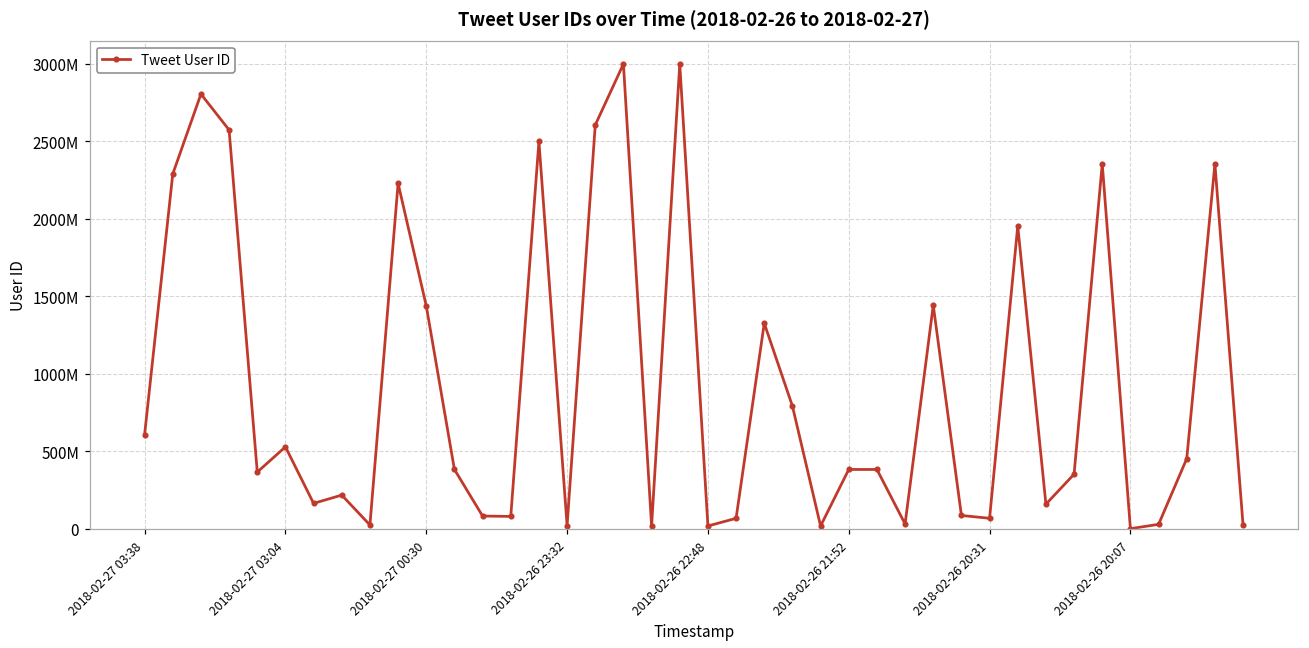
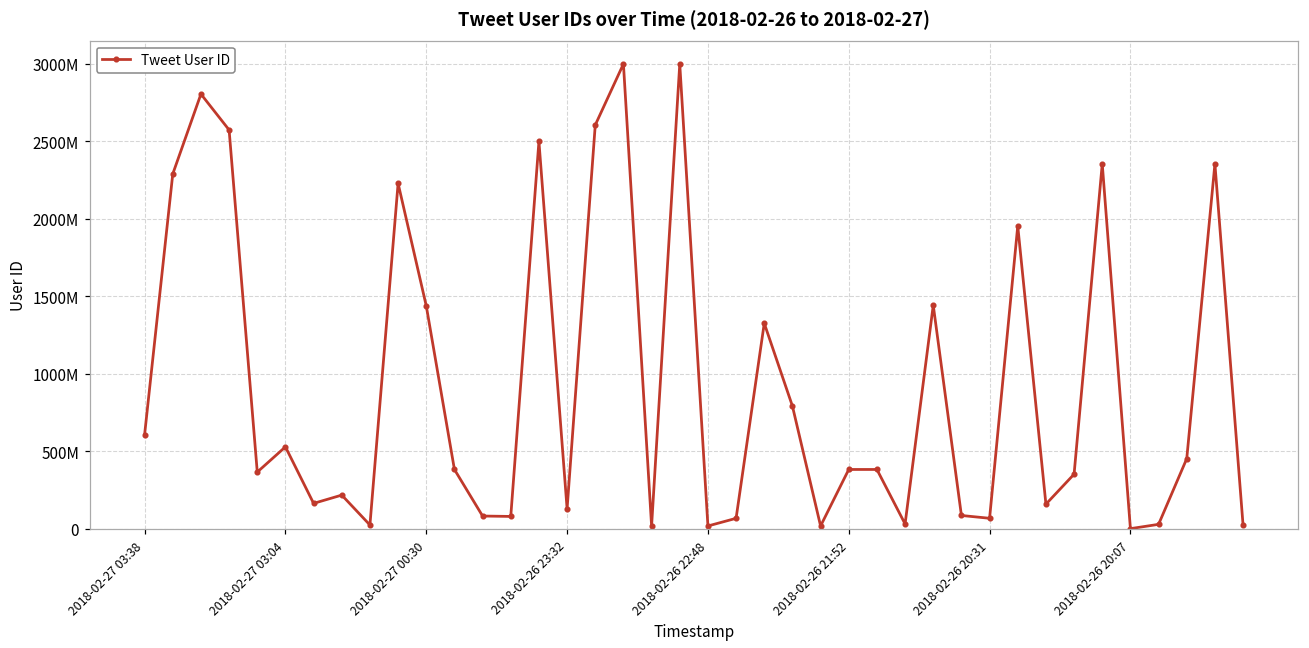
  {
    "2018-02-27 03:38": 610000000,
    "2018-02-27 03:04": 530000000,
    "2018-02-27 00:30": 1440000000,
-   "2018-02-26 23:32": 20000000,
+   "2018-02-26 23:32": 130000000,
    "2018-02-26 22:48": 20000000,
    "2018-02-26 20:31": 70000000,
    "2018-02-26 20:07": 0
  }
